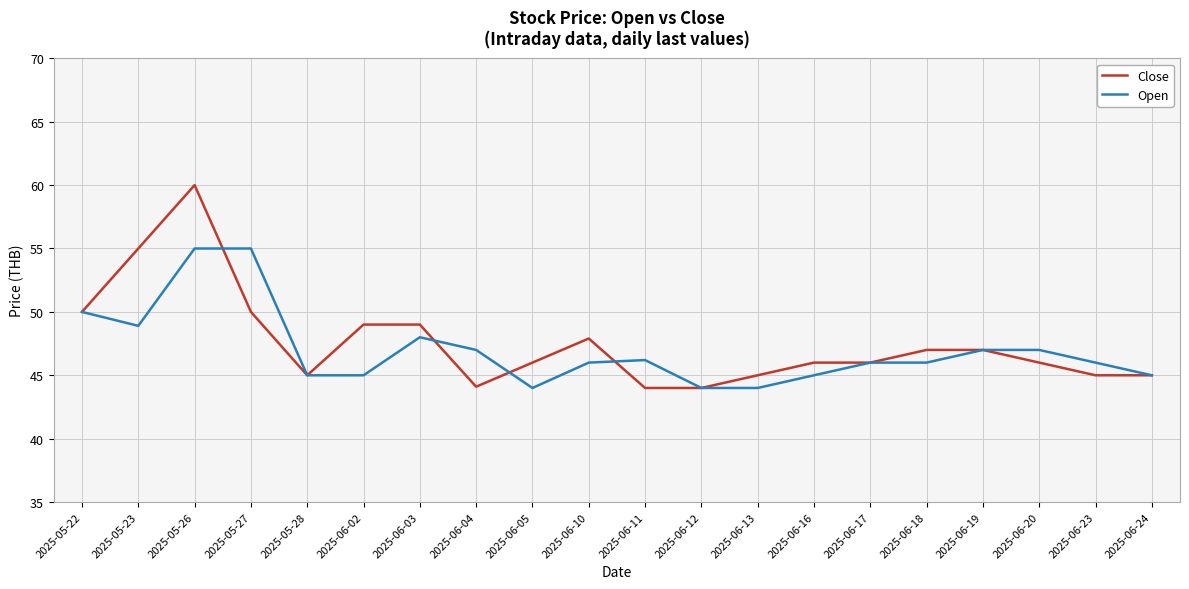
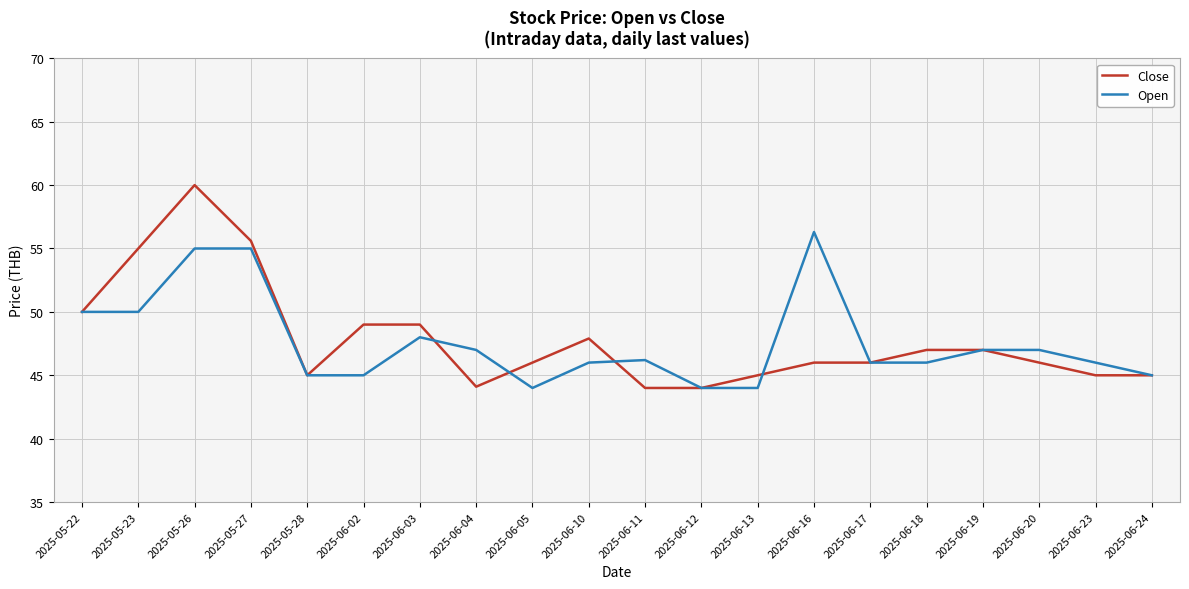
  {
    "Close": {
      "2025-05-23": 55.0,
      "2025-05-26": 60.0,
-     "2025-05-27": 50.0,
+     "2025-05-27": 55.6,
      "2025-06-02": 49.0,
      "2025-06-03": 49.0,
      "2025-06-04": 44.1,
      "2025-06-05": 46.0,
      "2025-06-10": 47.9,
      "2025-06-11": 44.0,
      "2025-06-13": 45.0,
      "2025-06-16": 46.0,
      "2025-06-18": 47.0,
      "2025-06-20": 46.0,
      "2025-06-23": 45.0
    },
    "Open": {
-     "2025-05-23": 48.9,
+     "2025-05-23": 50.0,
      "2025-05-26": 55.0,
      "2025-05-27": 55.0,
      "2025-06-02": 45.0,
      "2025-06-03": 48.0,
      "2025-06-04": 47.0,
      "2025-06-05": 44.0,
      "2025-06-10": 46.0,
      "2025-06-11": 46.2,
      "2025-06-13": 44.0,
-     "2025-06-16": 45.0,
+     "2025-06-16": 56.3,
      "2025-06-18": 46.0,
      "2025-06-20": 47.0,
      "2025-06-23": 46.0
    }
  }
